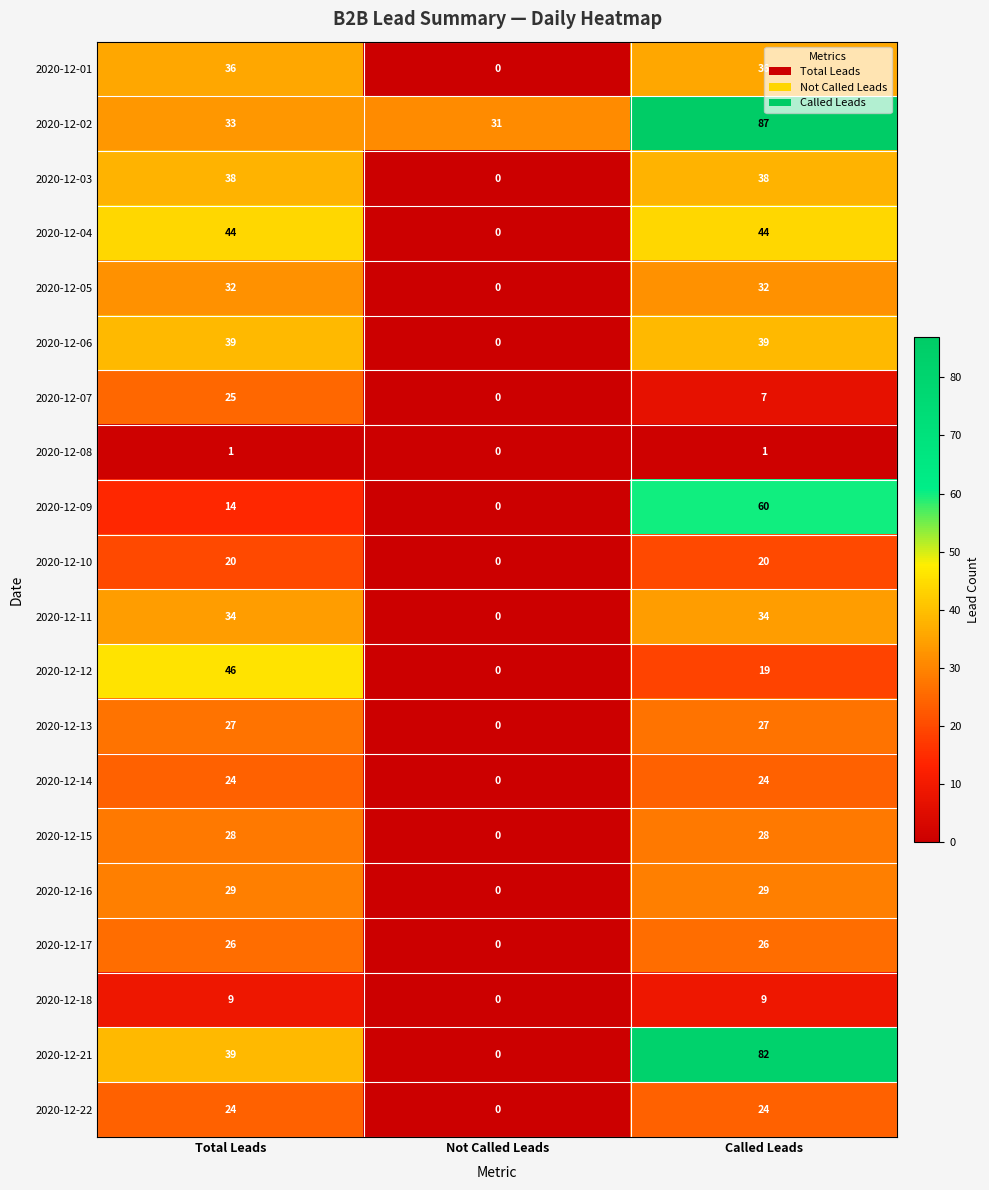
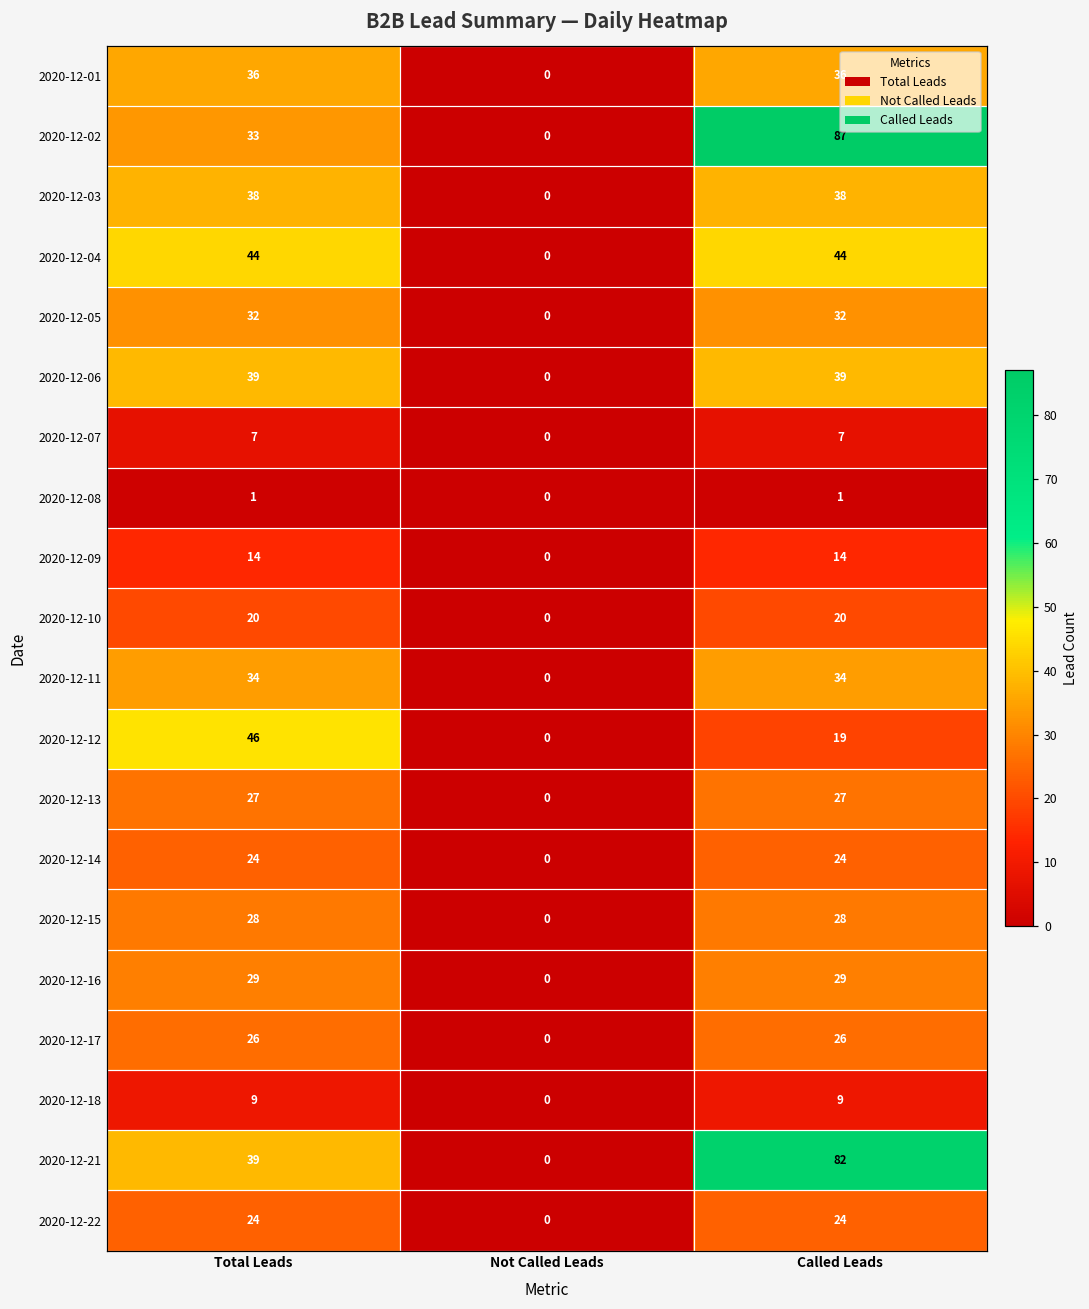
  {
    "2020-12-01": {
      "Total Leads": 36,
      "Not Called Leads": 0
    },
    "2020-12-02": {
      "Total Leads": 33,
-     "Not Called Leads": 31,
+     "Not Called Leads": 0,
      "Called Leads": 87
    },
    "2020-12-03": {
      "Total Leads": 38,
      "Not Called Leads": 0,
      "Called Leads": 38
    },
    "2020-12-04": {
      "Total Leads": 44,
      "Not Called Leads": 0,
      "Called Leads": 44
    },
    "2020-12-05": {
      "Total Leads": 32,
      "Not Called Leads": 0,
      "Called Leads": 32
    },
    "2020-12-06": {
      "Total Leads": 39,
      "Not Called Leads": 0,
      "Called Leads": 39
    },
    "2020-12-07": {
-     "Total Leads": 25,
+     "Total Leads": 7,
      "Not Called Leads": 0,
      "Called Leads": 7
    },
    "2020-12-08": {
      "Total Leads": 1,
      "Not Called Leads": 0,
      "Called Leads": 1
    },
    "2020-12-09": {
      "Total Leads": 14,
      "Not Called Leads": 0,
-     "Called Leads": 60
+     "Called Leads": 14
    },
    "2020-12-10": {
      "Total Leads": 20,
      "Not Called Leads": 0,
      "Called Leads": 20
    },
    "2020-12-11": {
      "Total Leads": 34,
      "Not Called Leads": 0,
      "Called Leads": 34
    },
    "2020-12-12": {
      "Total Leads": 46,
      "Not Called Leads": 0,
      "Called Leads": 19
    },
    "2020-12-13": {
      "Total Leads": 27,
      "Not Called Leads": 0,
      "Called Leads": 27
    },
    "2020-12-14": {
      "Total Leads": 24,
      "Not Called Leads": 0,
      "Called Leads": 24
    },
    "2020-12-15": {
      "Total Leads": 28,
      "Not Called Leads": 0,
      "Called Leads": 28
    },
    "2020-12-16": {
      "Total Leads": 29,
      "Not Called Leads": 0,
      "Called Leads": 29
    },
    "2020-12-17": {
      "Total Leads": 26,
      "Not Called Leads": 0,
      "Called Leads": 26
    },
    "2020-12-18": {
      "Total Leads": 9,
      "Not Called Leads": 0,
      "Called Leads": 9
    },
    "2020-12-21": {
      "Total Leads": 39,
      "Not Called Leads": 0,
      "Called Leads": 82
    },
    "2020-12-22": {
      "Total Leads": 24,
      "Not Called Leads": 0,
      "Called Leads": 24
    }
  }
